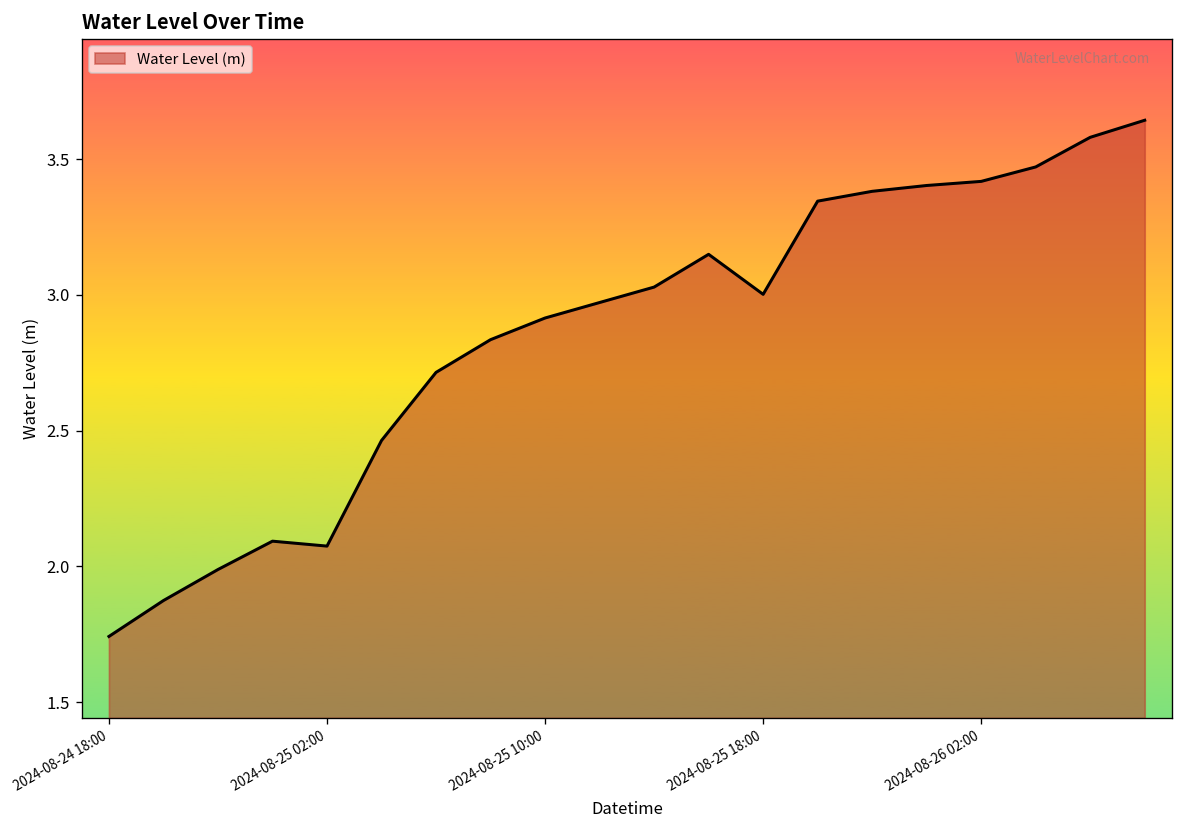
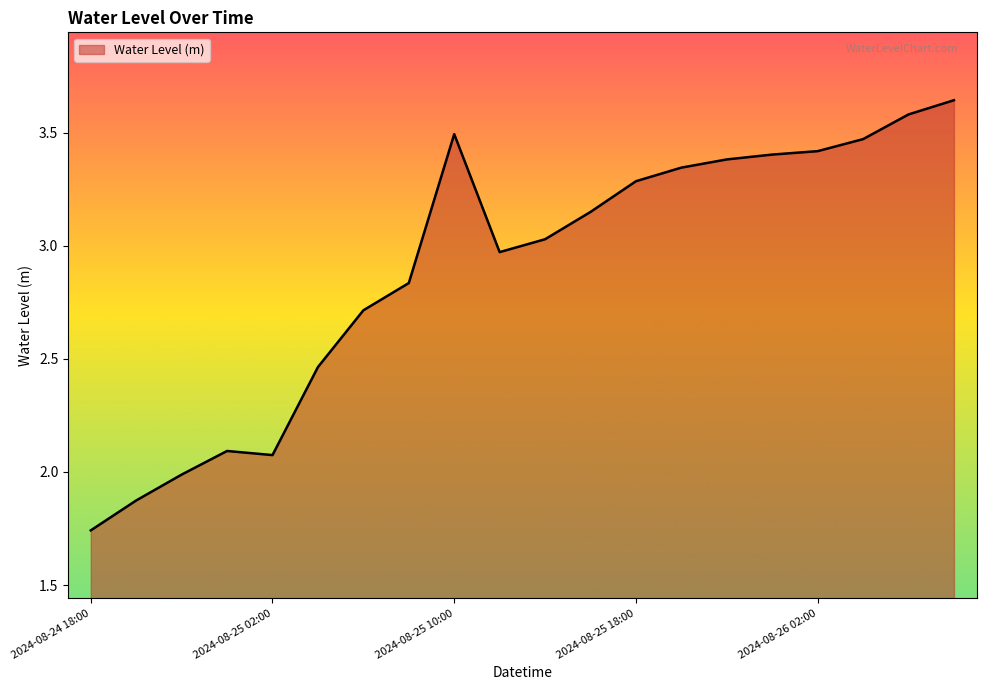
  {
    "2024-08-24 18:00": 1.74,
    "2024-08-25 02:00": 2.07,
-   "2024-08-25 10:00": 2.91,
-   "2024-08-25 18:00": 3.00,
+   "2024-08-25 10:00": 3.49,
+   "2024-08-25 18:00": 3.28,
    "2024-08-26 02:00": 3.42
  }
